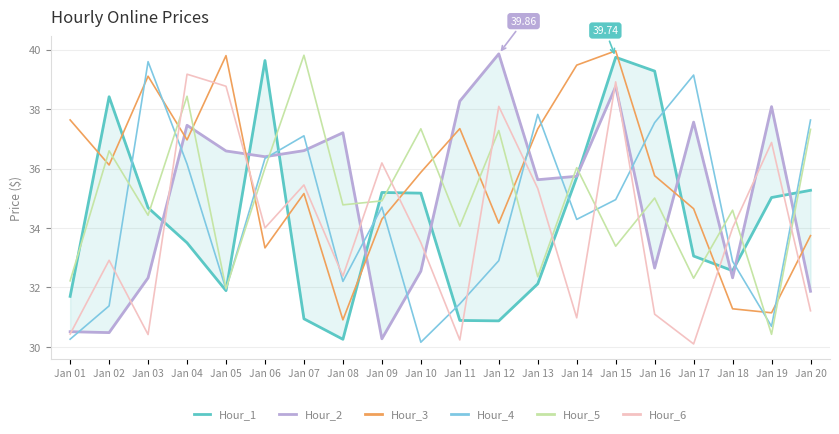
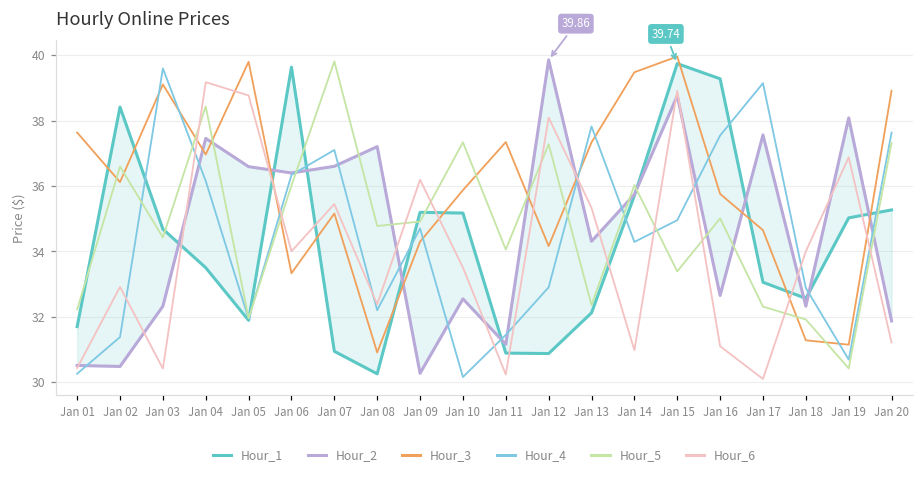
  {
    "Hour_2": {
      "Jan 02": 30.5,
      "Jan 03": 32.3,
      "Jan 09": 30.3,
      "Jan 10": 32.5,
-     "Jan 11": 38.3,
-     "Jan 13": 35.6,
+     "Jan 11": 31.2,
+     "Jan 13": 34.3,
      "Jan 15": 38.8,
      "Jan 16": 32.7,
      "Jan 18": 32.3,
      "Jan 20": 31.9
    },
    "Hour_3": {
      "Jan 01": 37.6,
      "Jan 02": 36.1,
      "Jan 03": 39.1,
      "Jan 04": 37.0,
      "Jan 05": 39.8,
      "Jan 06": 33.3,
      "Jan 07": 35.2,
      "Jan 08": 30.9,
      "Jan 09": 34.3,
      "Jan 10": 35.9,
      "Jan 11": 37.3,
      "Jan 12": 34.2,
      "Jan 13": 37.3,
      "Jan 14": 39.5,
      "Jan 16": 35.8,
      "Jan 17": 34.6,
      "Jan 18": 31.3,
      "Jan 19": 31.1,
-     "Jan 20": 33.7
+     "Jan 20": 38.9
    },
    "Hour_5": {
      "Jan 01": 32.2,
      "Jan 02": 36.6,
      "Jan 03": 34.4,
      "Jan 04": 38.4,
      "Jan 06": 36.0,
      "Jan 07": 39.8,
      "Jan 08": 34.8,
      "Jan 09": 34.9,
      "Jan 10": 37.3,
      "Jan 11": 34.1,
      "Jan 12": 37.3,
      "Jan 13": 32.4,
      "Jan 14": 36.0,
      "Jan 15": 33.4,
      "Jan 16": 35.0,
      "Jan 17": 32.3,
-     "Jan 18": 34.6,
+     "Jan 18": 31.9,
      "Jan 19": 30.4,
      "Jan 20": 37.3
    },
    "Hour_6": {
      "Jan 02": 32.9,
      "Jan 03": 30.4,
      "Jan 04": 39.2,
      "Jan 05": 38.8,
      "Jan 06": 34.0,
      "Jan 07": 35.4,
      "Jan 08": 32.4,
      "Jan 09": 36.2,
      "Jan 10": 33.5,
      "Jan 11": 30.2,
      "Jan 12": 38.1,
      "Jan 13": 35.3,
      "Jan 14": 31.0,
      "Jan 15": 38.9,
      "Jan 16": 31.1,
      "Jan 17": 30.1,
      "Jan 18": 34.0,
      "Jan 19": 36.9,
      "Jan 20": 31.2
    }
  }
